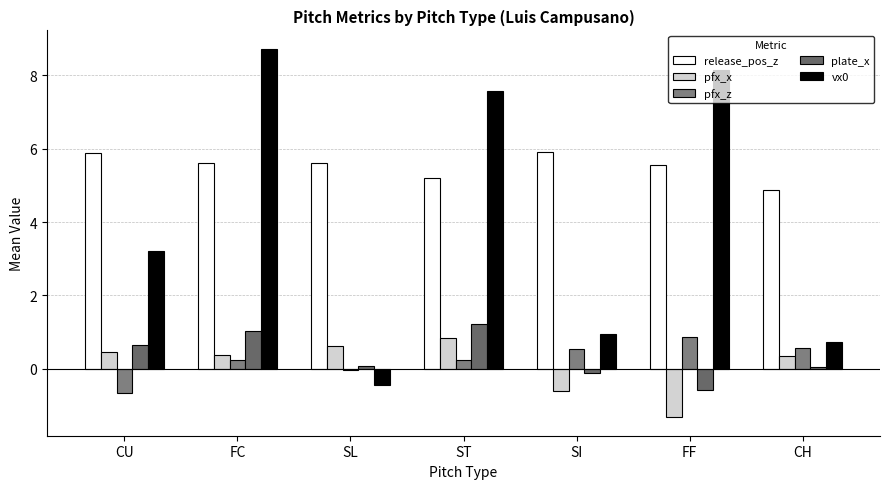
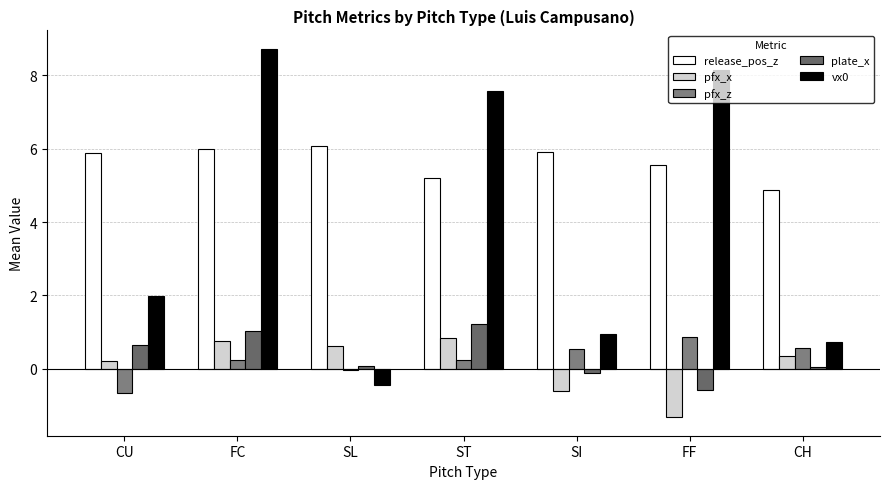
  {
    "release_pos_z": {
      "CU": 5.9,
-     "FC": 5.6,
-     "SL": 5.6,
+     "FC": 6.0,
+     "SL": 6.1,
      "ST": 5.2,
      "SI": 5.9,
      "FF": 5.6,
      "CH": 4.9
    },
    "pfx_x": {
-     "CU": 0.5,
-     "FC": 0.4,
+     "CU": 0.2,
+     "FC": 0.8,
      "SL": 0.6,
      "ST": 0.8,
      "SI": -0.6,
      "FF": -1.3,
      "CH": 0.4
    },
    "vx0": {
-     "CU": 3.2,
+     "CU": 2.0,
      "FC": 8.7,
      "SL": -0.4,
      "ST": 7.6,
      "SI": 1.0,
      "CH": 0.7
    }
  }
